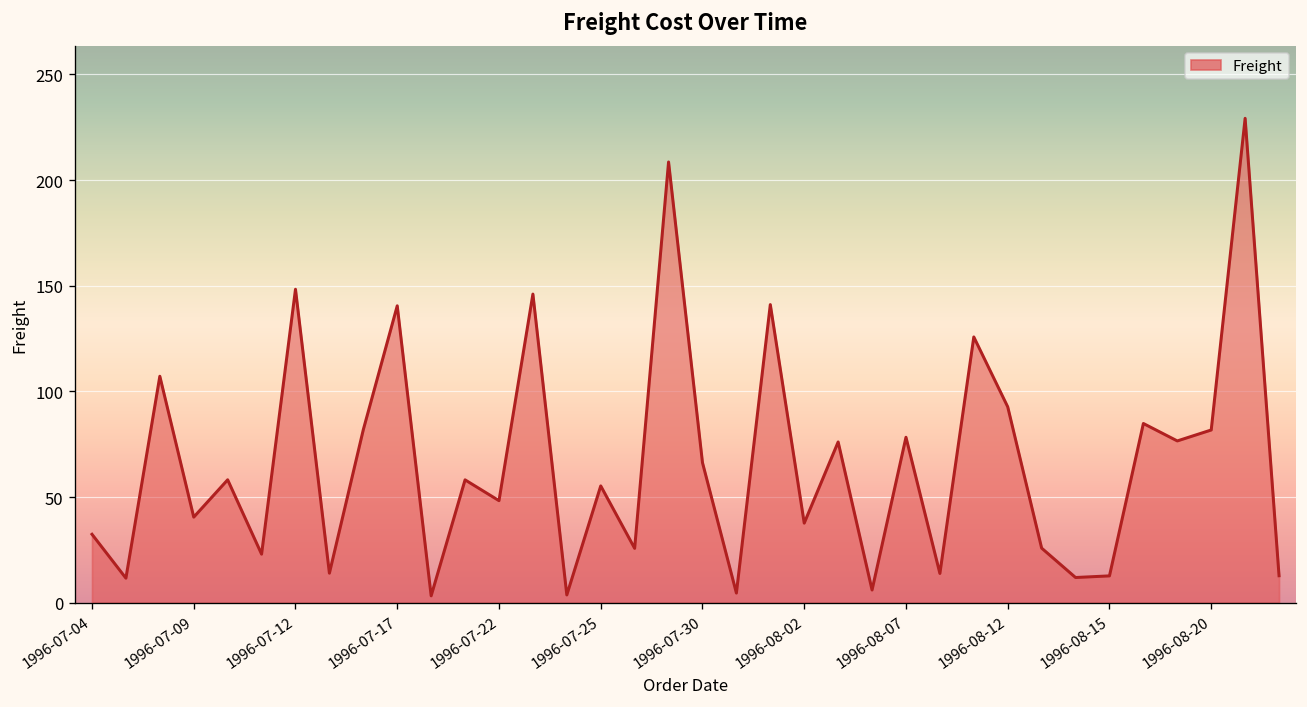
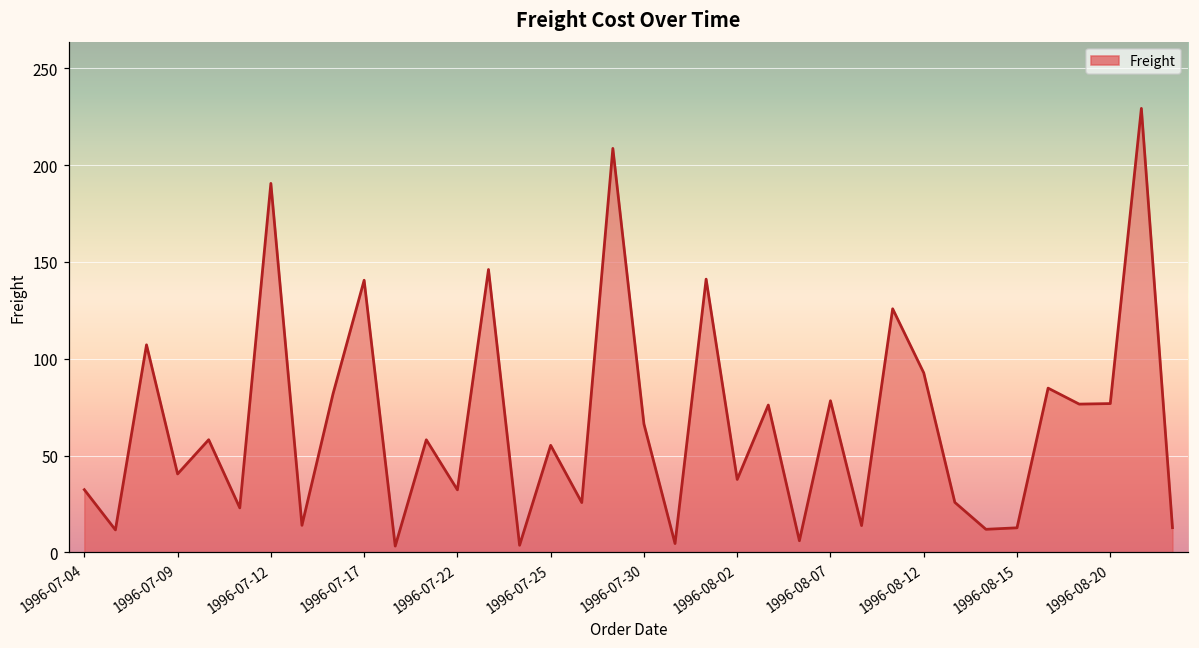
  {
    "1996-07-04": 32,
    "1996-07-09": 41,
-   "1996-07-12": 148,
+   "1996-07-12": 191,
    "1996-07-17": 141,
-   "1996-07-22": 48,
+   "1996-07-22": 32,
    "1996-07-25": 55,
    "1996-07-30": 66,
    "1996-08-02": 38,
    "1996-08-07": 78,
    "1996-08-12": 93,
    "1996-08-15": 13,
-   "1996-08-20": 82
+   "1996-08-20": 77
  }
